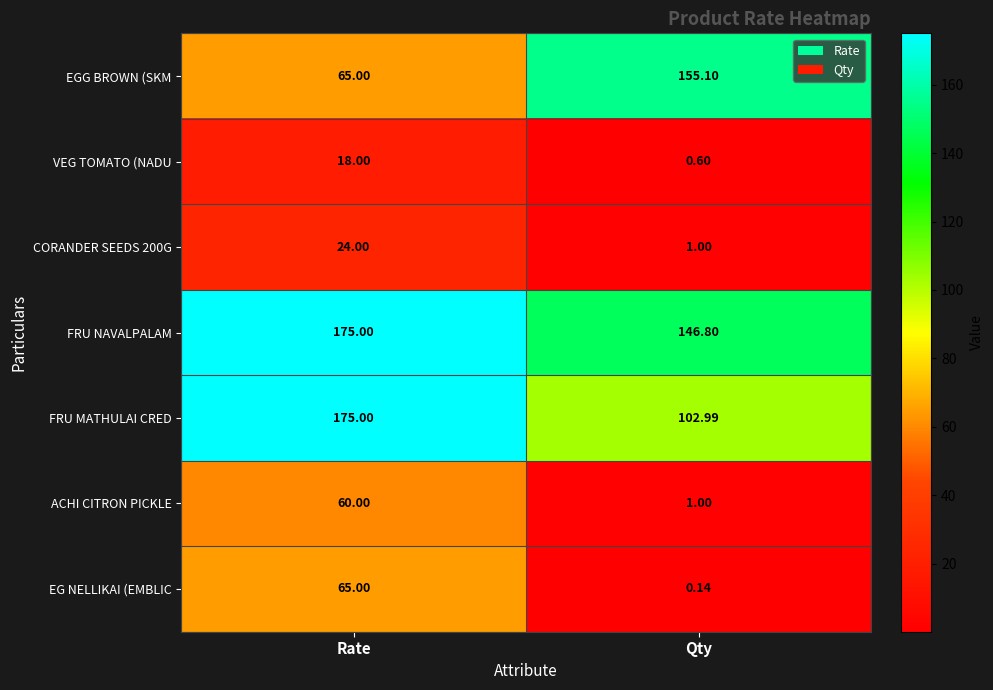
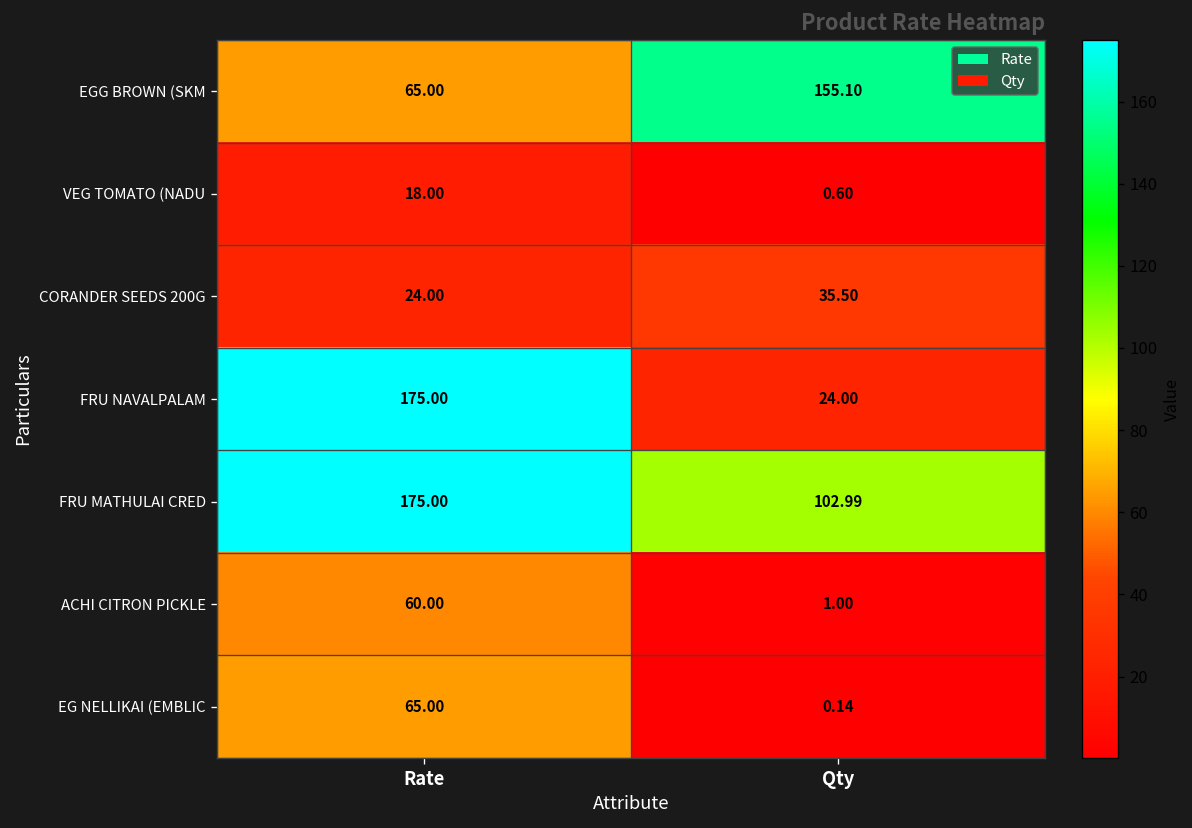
  {
    "EGG BROWN (SKM": {
      "Rate": 65.00,
      "Qty": 155.10
    },
    "VEG TOMATO (NADU": {
      "Rate": 18.00,
      "Qty": 0.60
    },
    "CORANDER SEEDS 200G": {
      "Rate": 24.00,
-     "Qty": 1.00
+     "Qty": 35.50
    },
    "FRU NAVALPALAM": {
      "Rate": 175.00,
-     "Qty": 146.80
+     "Qty": 24.00
    },
    "FRU MATHULAI CRED": {
      "Rate": 175.00,
      "Qty": 102.99
    },
    "ACHI CITRON PICKLE": {
      "Rate": 60.00,
      "Qty": 1.00
    },
    "EG NELLIKAI (EMBLIC": {
      "Rate": 65.00,
      "Qty": 0.14
    }
  }
